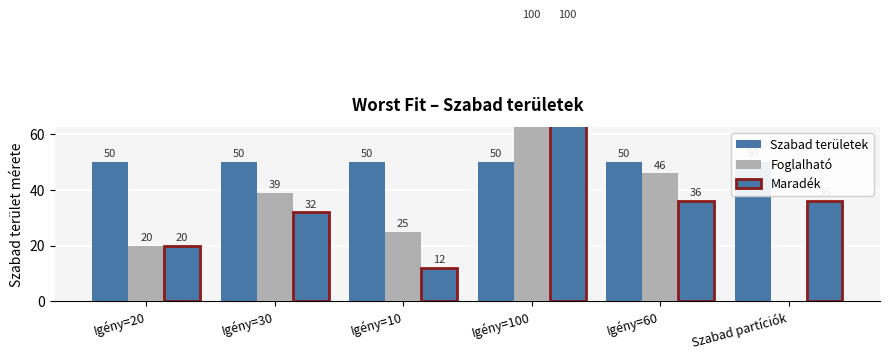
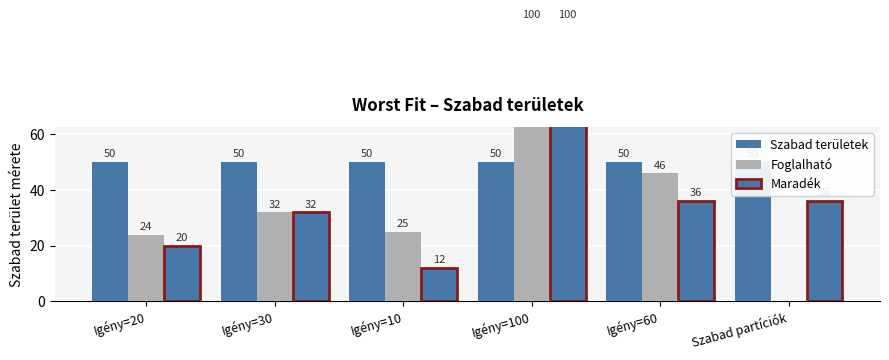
  {
    "Foglalható": {
-     "Igény=20": 20,
-     "Igény=30": 39,
+     "Igény=20": 24,
+     "Igény=30": 32,
      "Igény=10": 25,
      "Igény=60": 46
    }
  }
